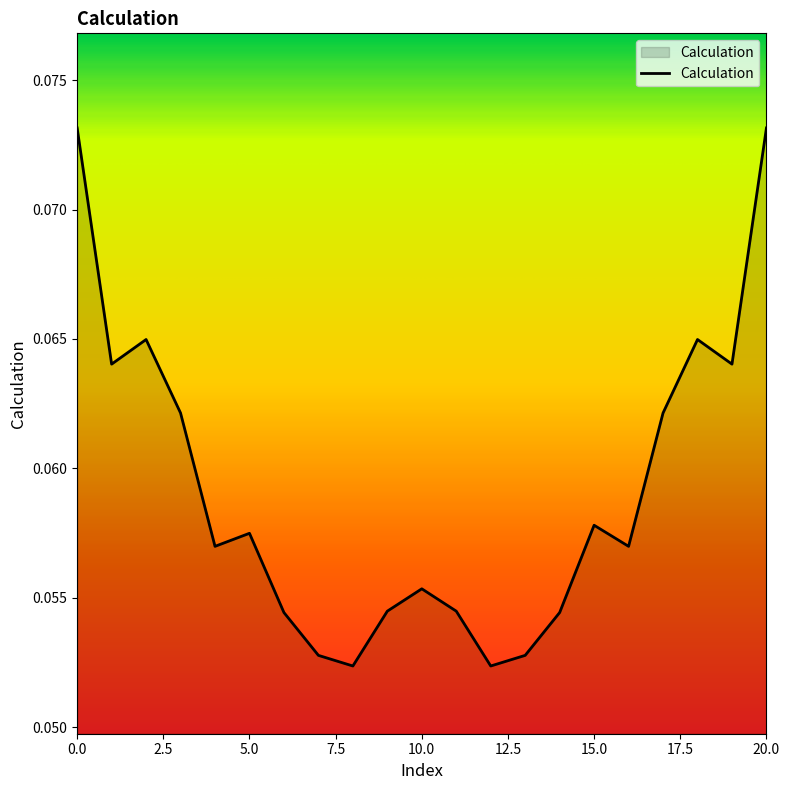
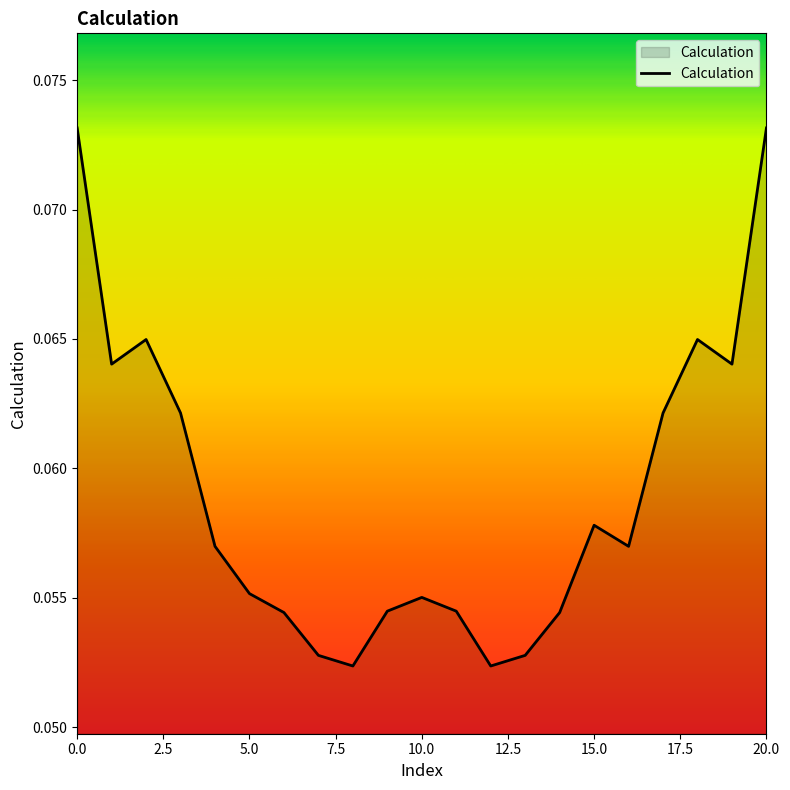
  {
    "0.0": 0.0732,
-   "5.0": 0.0575,
-   "10.0": 0.0553,
+   "5.0": 0.0552,
+   "10.0": 0.0550,
    "15.0": 0.0578,
    "20.0": 0.0732
  }
